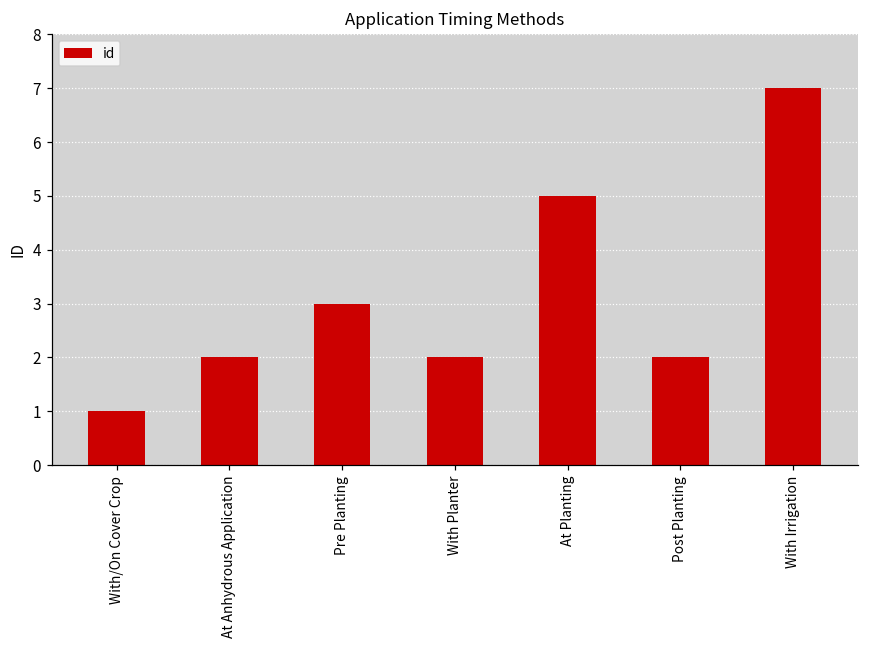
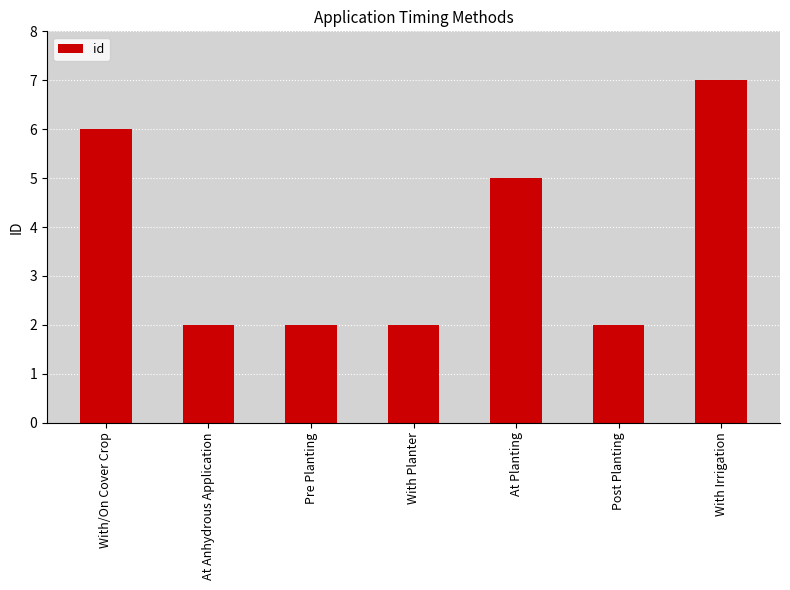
  {
-   "With/On Cover Crop": 1,
+   "With/On Cover Crop": 6,
    "At Anhydrous Application": 2,
-   "Pre Planting": 3,
+   "Pre Planting": 2,
    "With Planter": 2,
    "At Planting": 5,
    "Post Planting": 2,
    "With Irrigation": 7
  }
